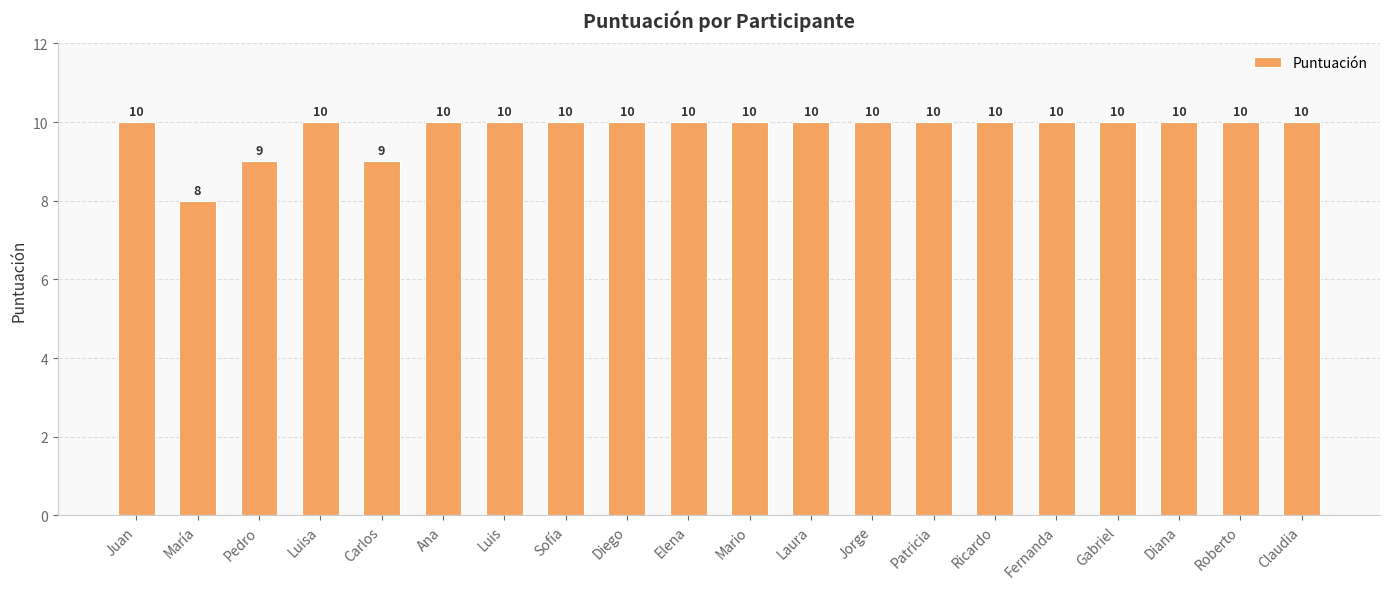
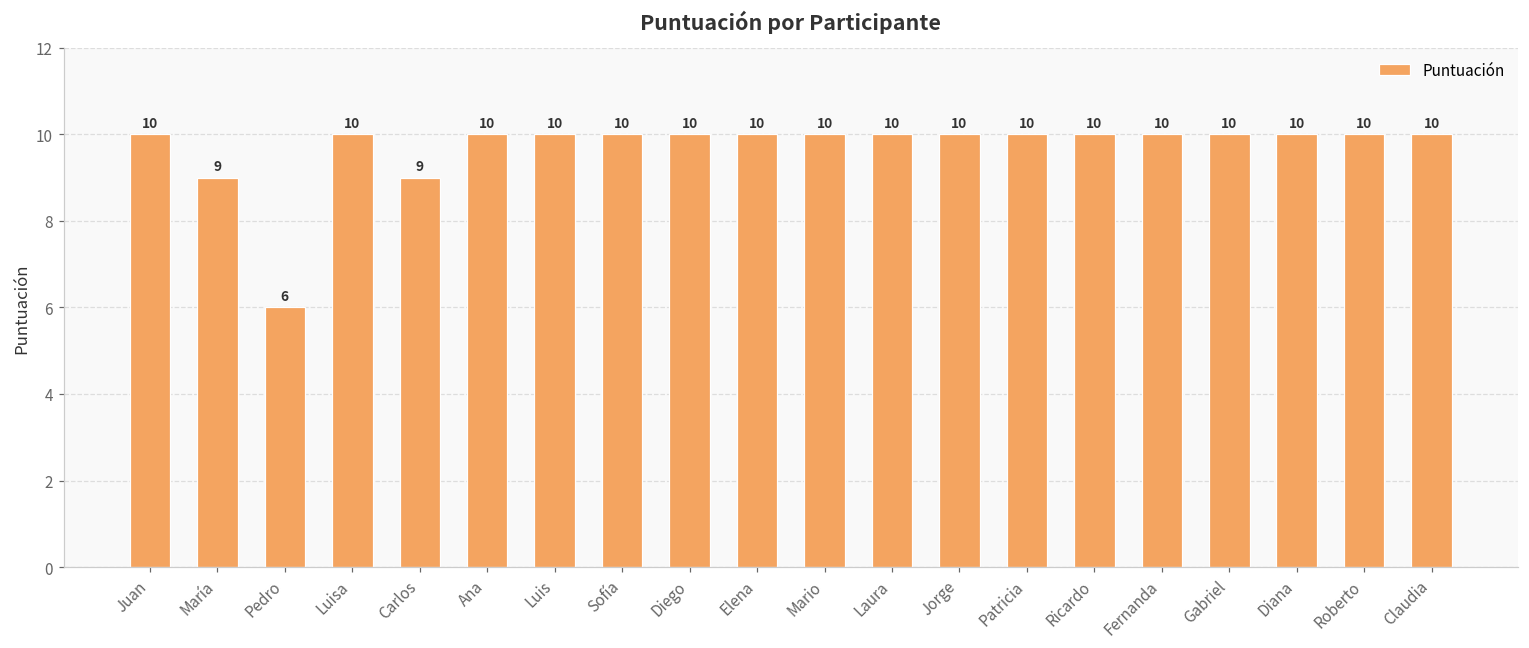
  {
    "Juan": 10,
-   "María": 8,
-   "Pedro": 9,
+   "María": 9,
+   "Pedro": 6,
    "Luisa": 10,
    "Carlos": 9,
    "Ana": 10,
    "Luis": 10,
    "Sofía": 10,
    "Diego": 10,
    "Elena": 10,
    "Mario": 10,
    "Laura": 10,
    "Jorge": 10,
    "Patricia": 10,
    "Ricardo": 10,
    "Fernanda": 10,
    "Gabriel": 10,
    "Diana": 10,
    "Roberto": 10,
    "Claudia": 10
  }
